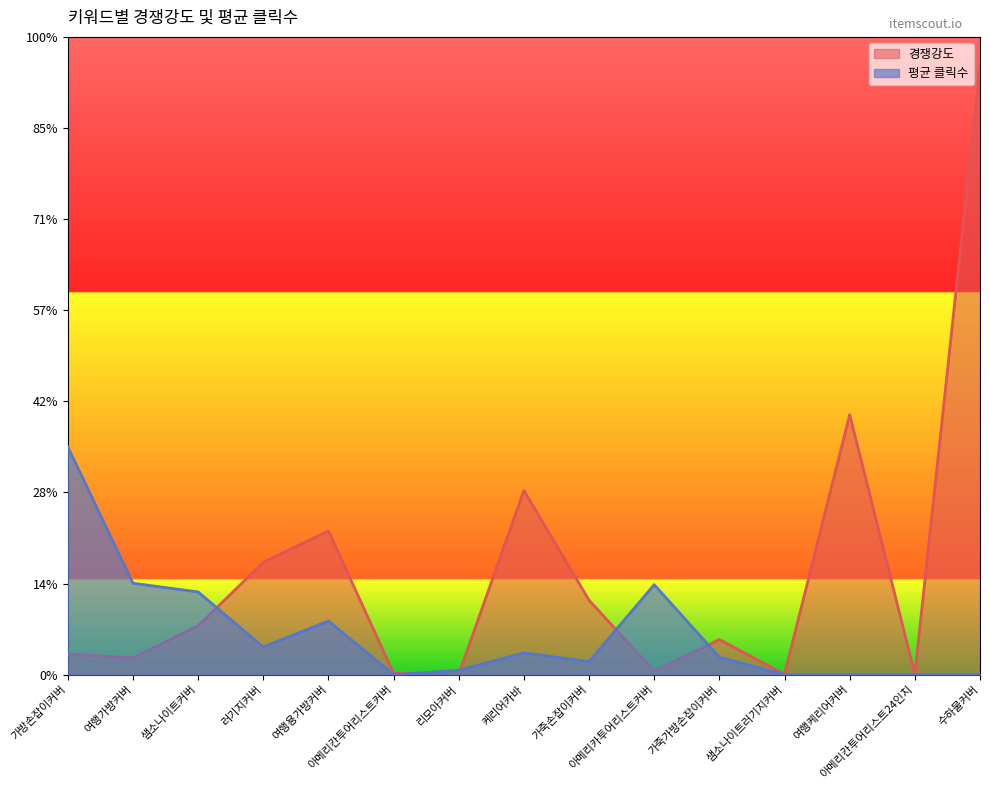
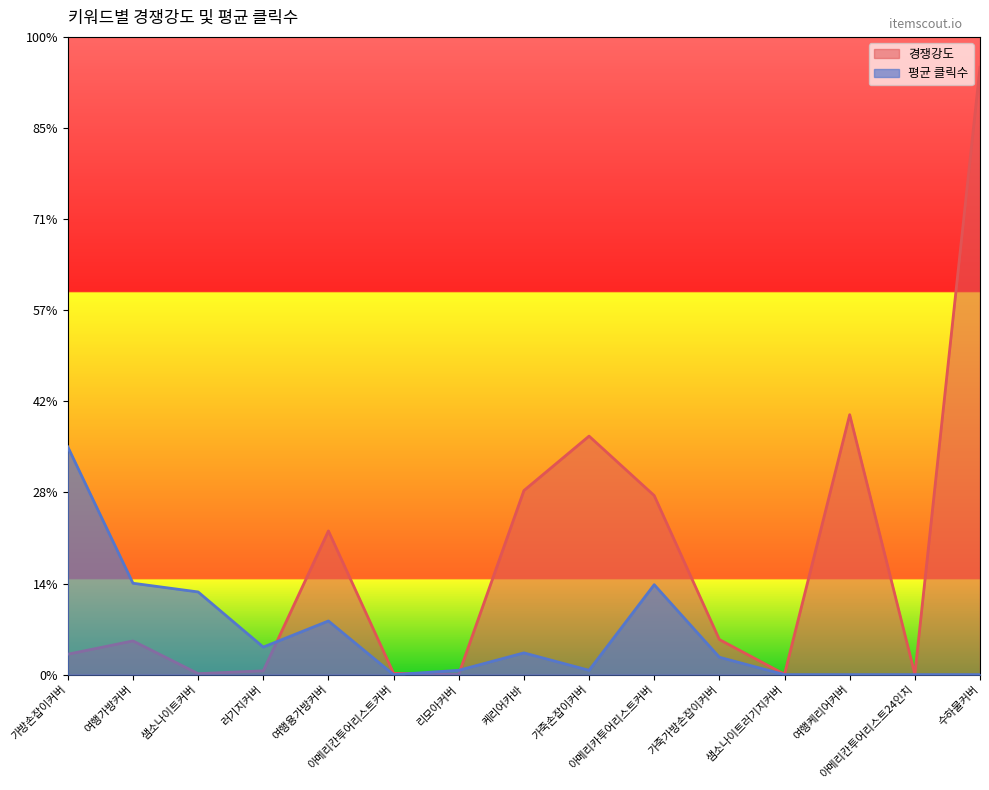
  {
    "경쟁강도": {
      "가방손잡이커버": "3%",
-     "여행가방커버": "3%",
-     "샘소나이트커버": "8%",
-     "러기지커버": "18%",
+     "여행가방커버": "5%",
+     "샘소나이트커버": "0%",
+     "러기지커버": "1%",
      "여행용가방커버": "23%",
      "리모아커버": "0%",
      "케리어카바": "29%",
-     "가죽손잡이커버": "12%",
-     "아메리카투어리스트커버": "1%",
+     "가죽손잡이커버": "37%",
+     "아메리카투어리스트커버": "28%",
      "가죽가방손잡이커버": "6%",
      "여행케리어커버": "41%",
      "수하물커버": "95%"
    },
    "평균 클릭수": {
      "가방손잡이커버": "36%",
      "여행가방커버": "14%",
      "샘소나이트커버": "13%",
      "러기지커버": "4%",
      "여행용가방커버": "8%",
      "리모아커버": "1%",
      "케리어카바": "3%",
-     "가죽손잡이커버": "2%",
+     "가죽손잡이커버": "1%",
      "아메리카투어리스트커버": "14%",
      "가죽가방손잡이커버": "3%",
      "여행케리어커버": "0%",
      "수하물커버": "0%"
    }
  }
